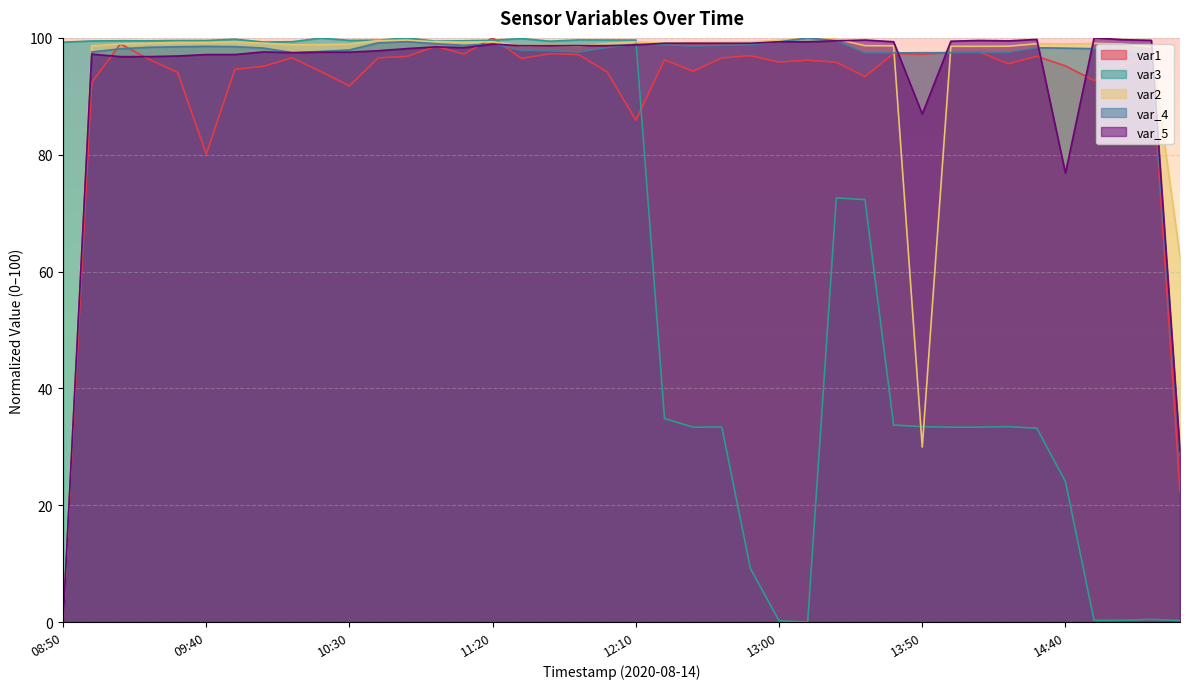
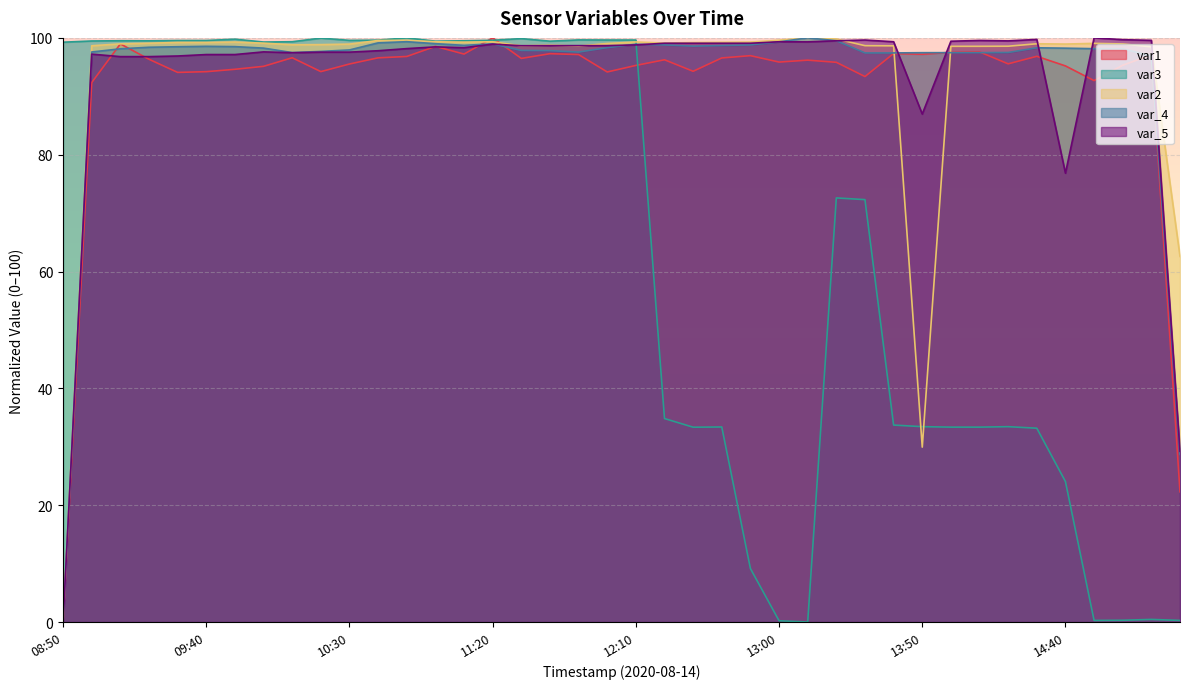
  {
    "var1": {
-     "09:40": 80,
-     "10:30": 92,
-     "12:10": 86,
+     "09:40": 94,
+     "10:30": 96,
+     "12:10": 95,
      "13:00": 96,
      "14:40": 95
    },
    "var2": {
      "10:30": 99,
      "13:50": 30,
      "14:40": 99
    },
    "var_5": {
      "09:40": 97,
      "13:50": 87,
      "14:40": 77
    }
  }
